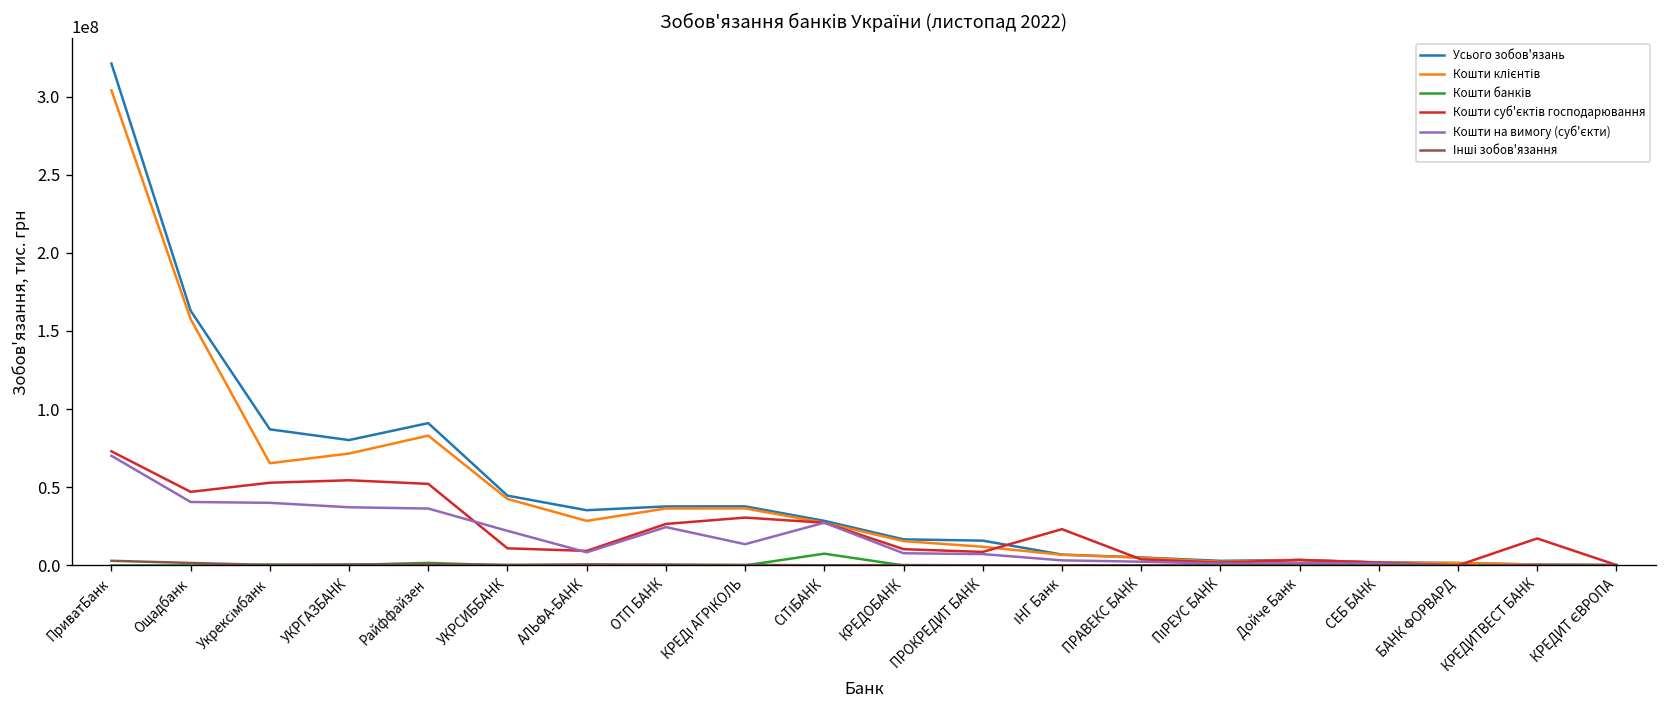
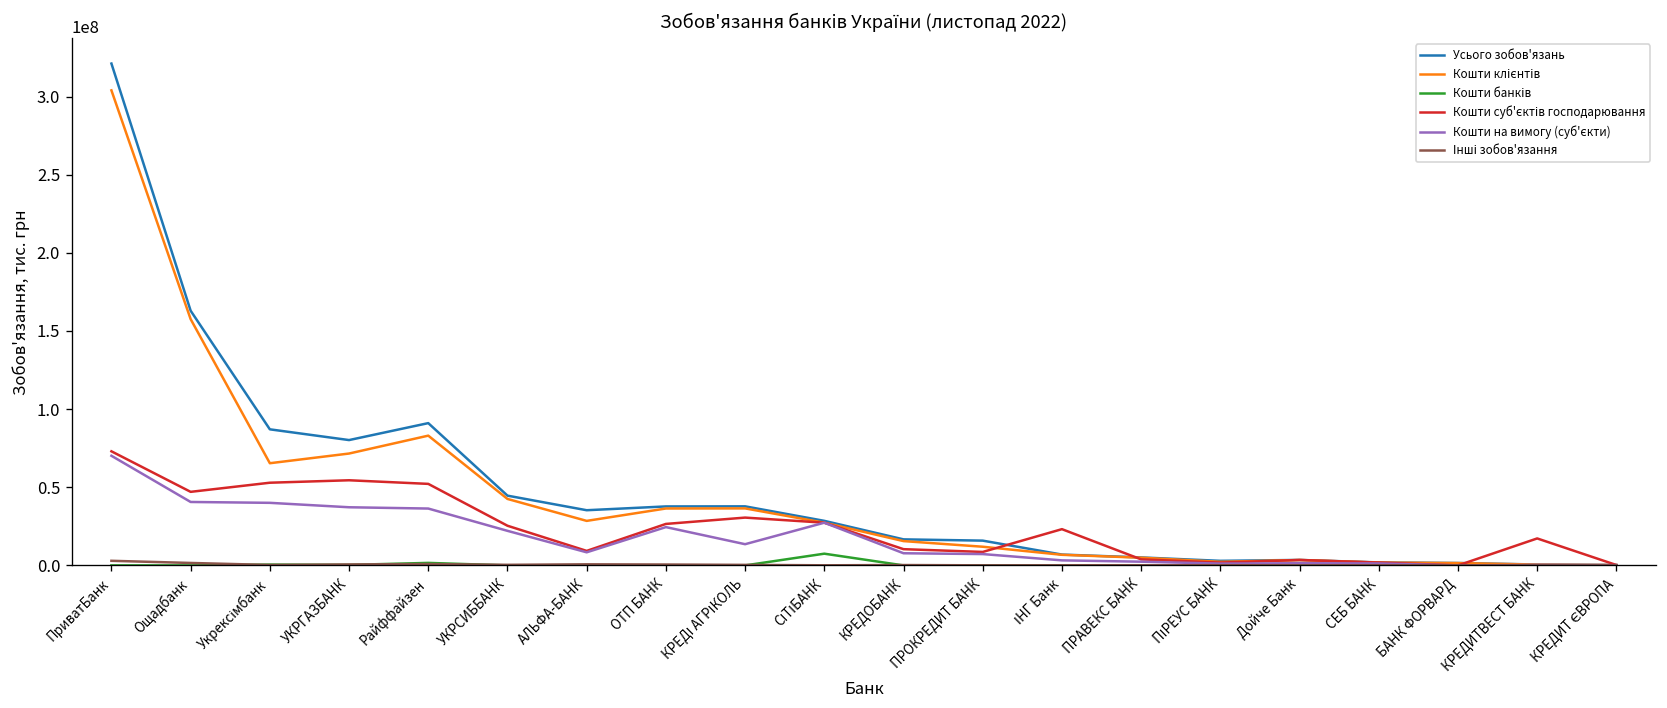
  {
    "Усього зобов'язань": {
      "ПриватБанк": 321000000,
      "Ощадбанк": 163000000,
      "Укрексімбанк": 87000000,
      "УКРГАЗБАНК": 80000000,
      "Райффайзен": 91000000,
      "УКРСИББАНК": 45000000,
      "АЛЬФА-БАНК": 35000000,
      "ПРОКРЕДИТ БАНК": 16000000
    },
    "Кошти клієнтів": {
      "ПриватБанк": 304000000,
      "Ощадбанк": 158000000,
      "Укрексімбанк": 65000000,
      "УКРГАЗБАНК": 72000000,
      "Райффайзен": 83000000,
      "УКРСИББАНК": 43000000,
      "АЛЬФА-БАНК": 28000000,
      "ПРОКРЕДИТ БАНК": 12000000
    },
    "Кошти банків": {
      "ПриватБанк": 0,
      "СІТІБАНК": 8000000
    },
    "Кошти суб'єктів господарювання": {
      "ПриватБанк": 73000000,
      "Ощадбанк": 47000000,
      "Укрексімбанк": 53000000,
      "УКРГАЗБАНК": 54000000,
      "Райффайзен": 52000000,
-     "УКРСИББАНК": 11000000,
+     "УКРСИББАНК": 25000000,
      "ОТП БАНК": 27000000,
      "КРЕДІ АГРІКОЛЬ": 31000000,
      "КРЕДОБАНК": 10000000,
      "ІНГ Банк": 23000000,
      "КРЕДИТВЕСТ БАНК": 17000000
    },
    "Кошти на вимогу (суб'єкти)": {
      "ПриватБанк": 70000000,
      "Ощадбанк": 41000000,
      "Укрексімбанк": 40000000,
      "УКРГАЗБАНК": 37000000,
      "Райффайзен": 36000000,
      "УКРСИББАНК": 22000000,
      "ОТП БАНК": 25000000,
      "КРЕДІ АГРІКОЛЬ": 14000000,
      "КРЕДОБАНК": 8000000,
      "ІНГ Банк": 3000000
    },
    "Інші зобов'язання": {
      "ПриватБанк": 3000000,
      "СІТІБАНК": 0
    }
  }
